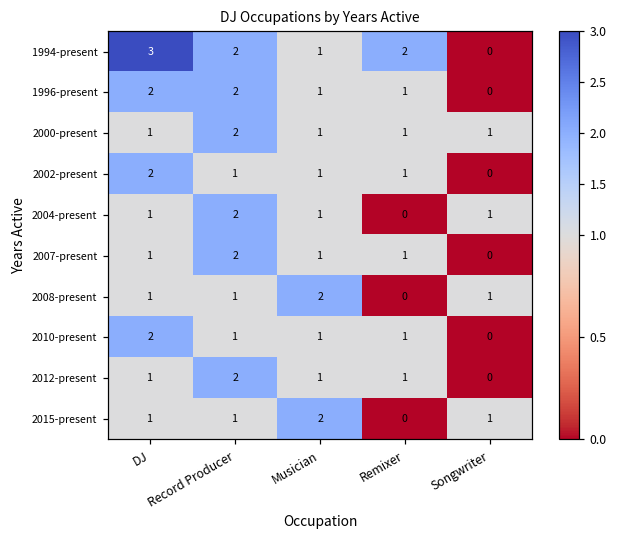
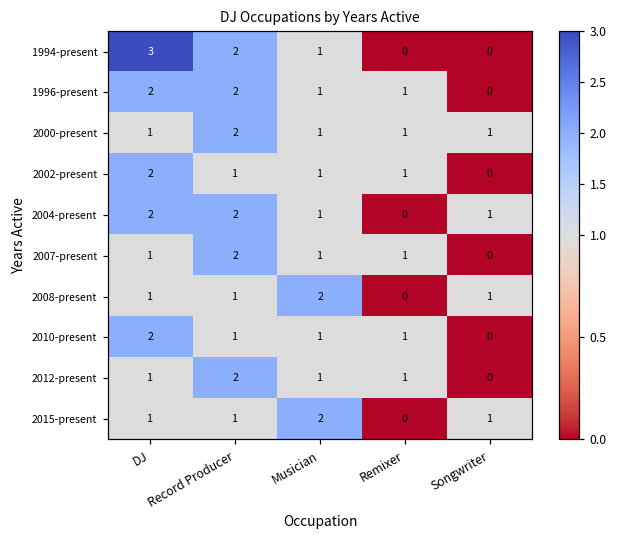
  {
    "1994-present": {
      "DJ": 3,
      "Record Producer": 2,
      "Musician": 1,
-     "Remixer": 2,
+     "Remixer": 0,
      "Songwriter": 0
    },
    "1996-present": {
      "DJ": 2,
      "Record Producer": 2,
      "Musician": 1,
      "Remixer": 1,
      "Songwriter": 0
    },
    "2000-present": {
      "DJ": 1,
      "Record Producer": 2,
      "Musician": 1,
      "Remixer": 1,
      "Songwriter": 1
    },
    "2002-present": {
      "DJ": 2,
      "Record Producer": 1,
      "Musician": 1,
      "Remixer": 1,
      "Songwriter": 0
    },
    "2004-present": {
-     "DJ": 1,
+     "DJ": 2,
      "Record Producer": 2,
      "Musician": 1,
      "Remixer": 0,
      "Songwriter": 1
    },
    "2007-present": {
      "DJ": 1,
      "Record Producer": 2,
      "Musician": 1,
      "Remixer": 1,
      "Songwriter": 0
    },
    "2008-present": {
      "DJ": 1,
      "Record Producer": 1,
      "Musician": 2,
      "Remixer": 0,
      "Songwriter": 1
    },
    "2010-present": {
      "DJ": 2,
      "Record Producer": 1,
      "Musician": 1,
      "Remixer": 1,
      "Songwriter": 0
    },
    "2012-present": {
      "DJ": 1,
      "Record Producer": 2,
      "Musician": 1,
      "Remixer": 1,
      "Songwriter": 0
    },
    "2015-present": {
      "DJ": 1,
      "Record Producer": 1,
      "Musician": 2,
      "Remixer": 0,
      "Songwriter": 1
    }
  }
